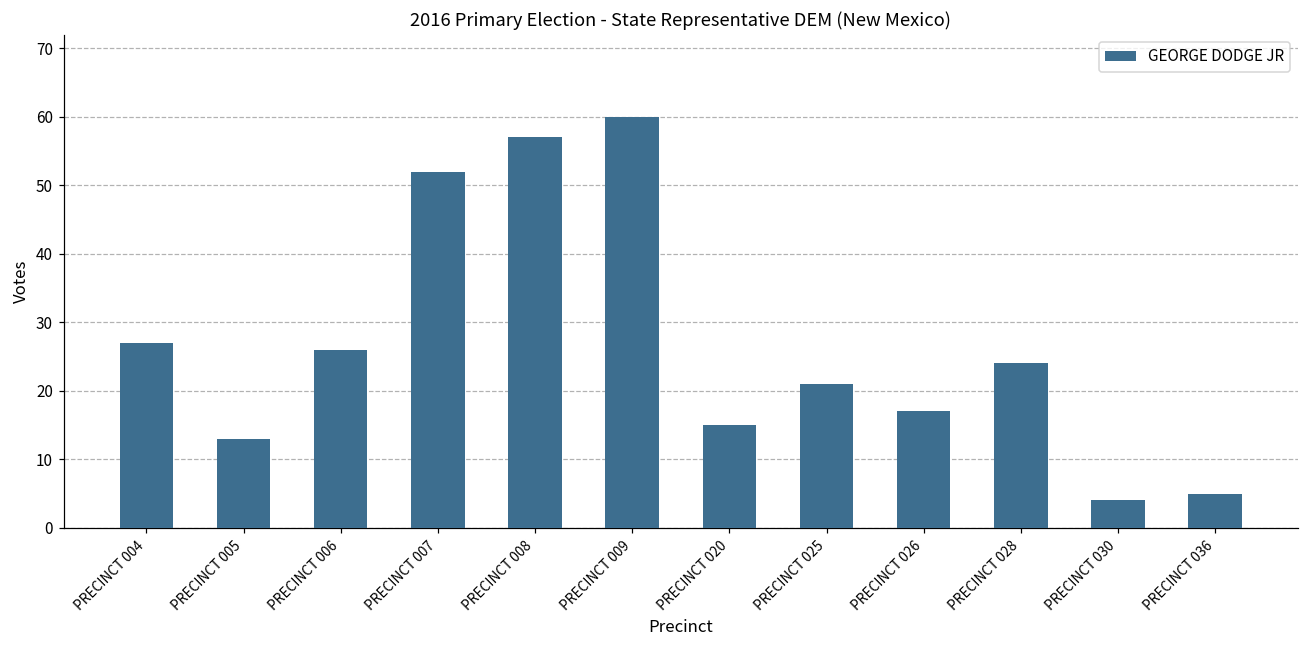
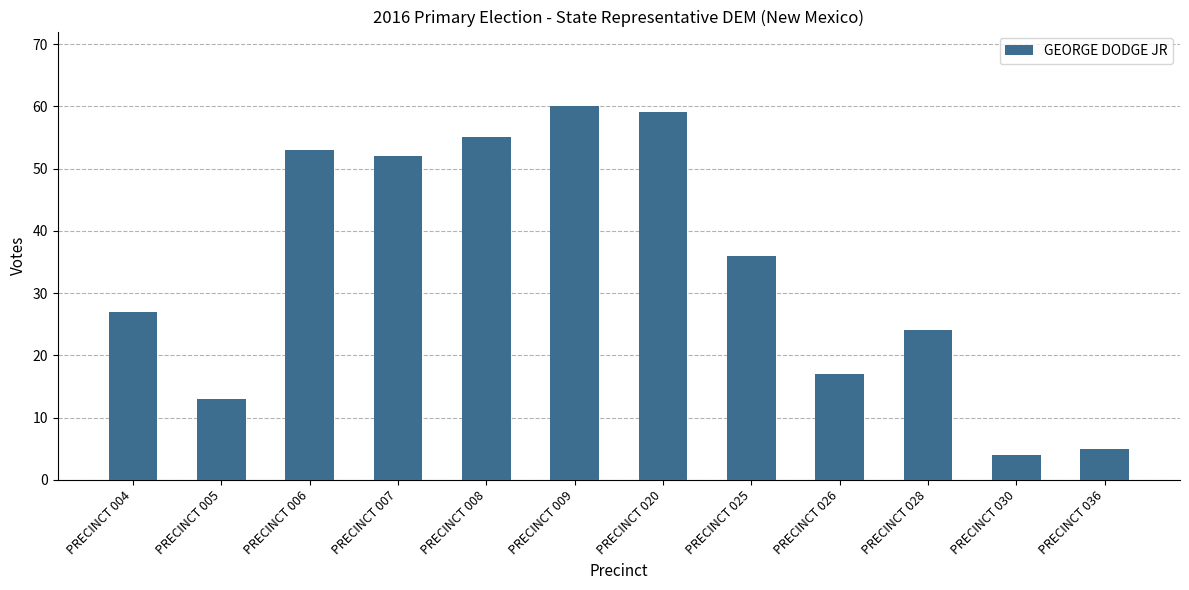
  {
    "PRECINCT 004": 27,
    "PRECINCT 005": 13,
-   "PRECINCT 006": 26,
+   "PRECINCT 006": 53,
    "PRECINCT 007": 52,
-   "PRECINCT 008": 57,
+   "PRECINCT 008": 55,
    "PRECINCT 009": 60,
-   "PRECINCT 020": 15,
-   "PRECINCT 025": 21,
+   "PRECINCT 020": 59,
+   "PRECINCT 025": 36,
    "PRECINCT 026": 17,
    "PRECINCT 028": 24,
    "PRECINCT 030": 4,
    "PRECINCT 036": 5
  }
